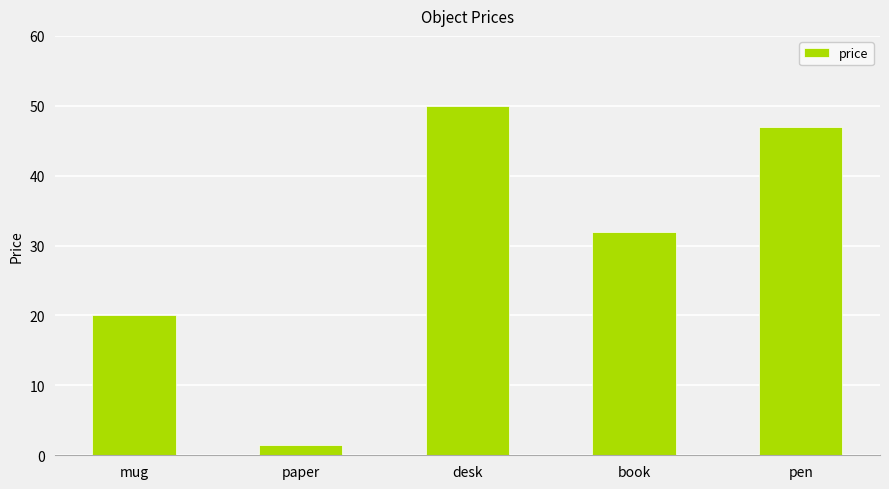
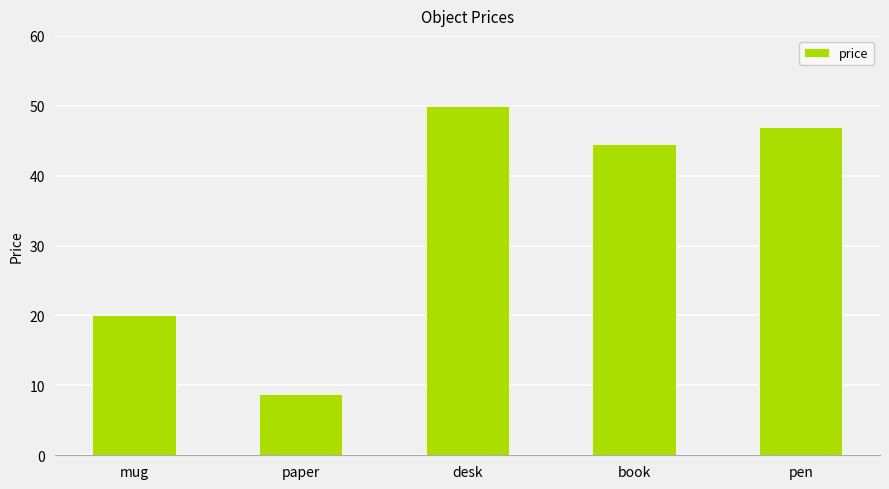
  {
    "mug": 20,
-   "paper": 2,
+   "paper": 9,
    "desk": 50,
-   "book": 32,
+   "book": 45,
    "pen": 47
  }
